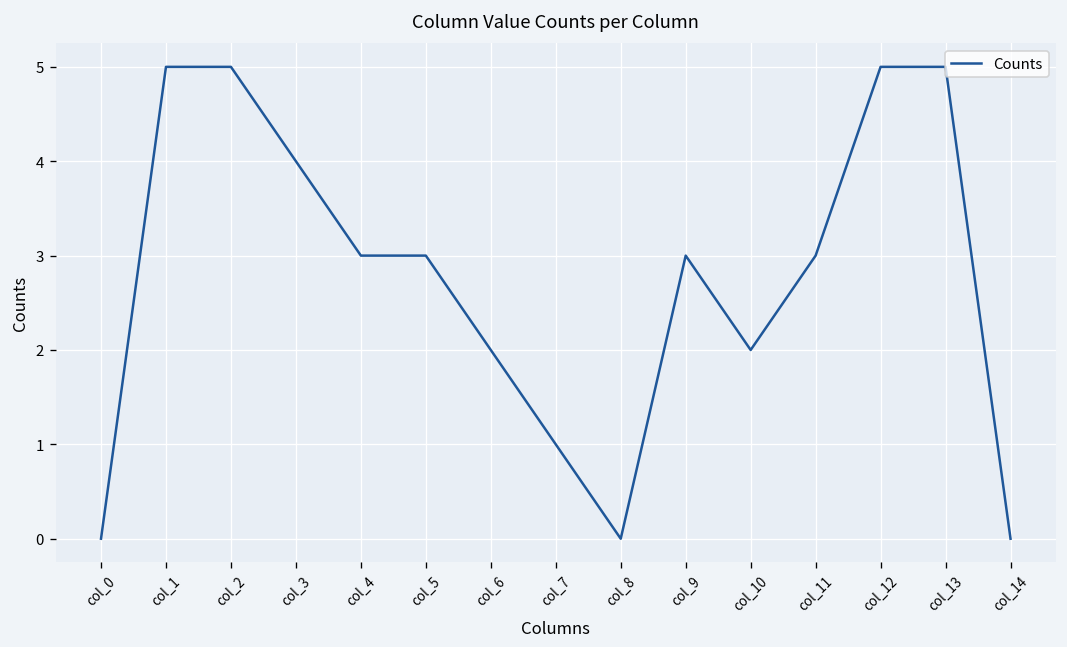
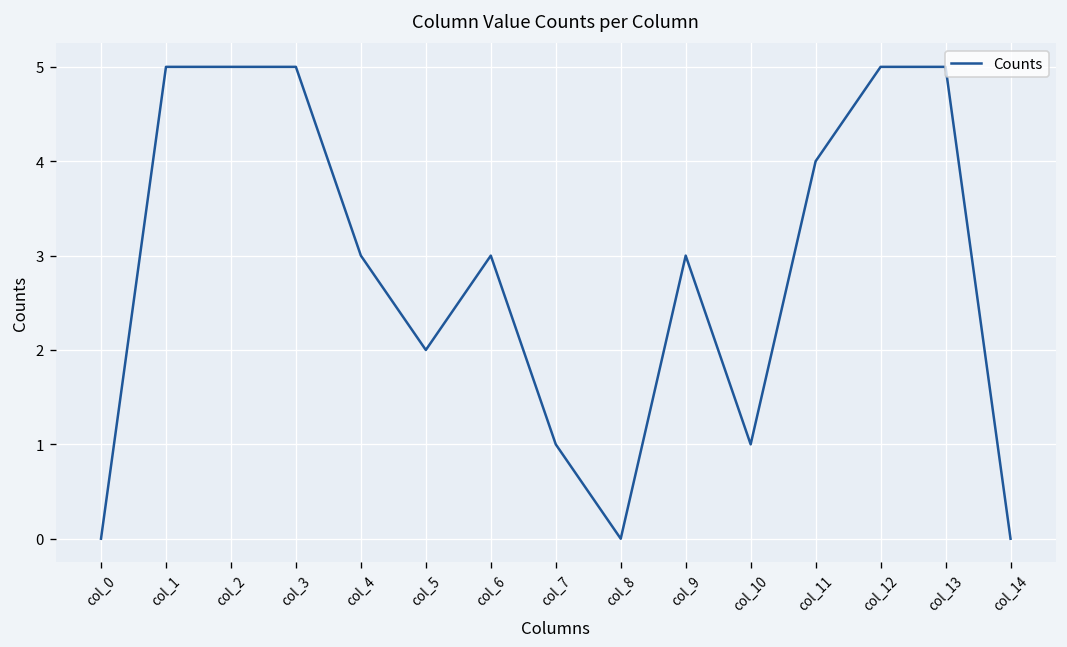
  {
    "col_0": 0,
    "col_1": 5,
    "col_2": 5,
-   "col_3": 4,
+   "col_3": 5,
    "col_4": 3,
-   "col_5": 3,
-   "col_6": 2,
+   "col_5": 2,
+   "col_6": 3,
    "col_7": 1,
    "col_8": 0,
    "col_9": 3,
-   "col_10": 2,
-   "col_11": 3,
+   "col_10": 1,
+   "col_11": 4,
    "col_12": 5,
    "col_14": 0
  }
